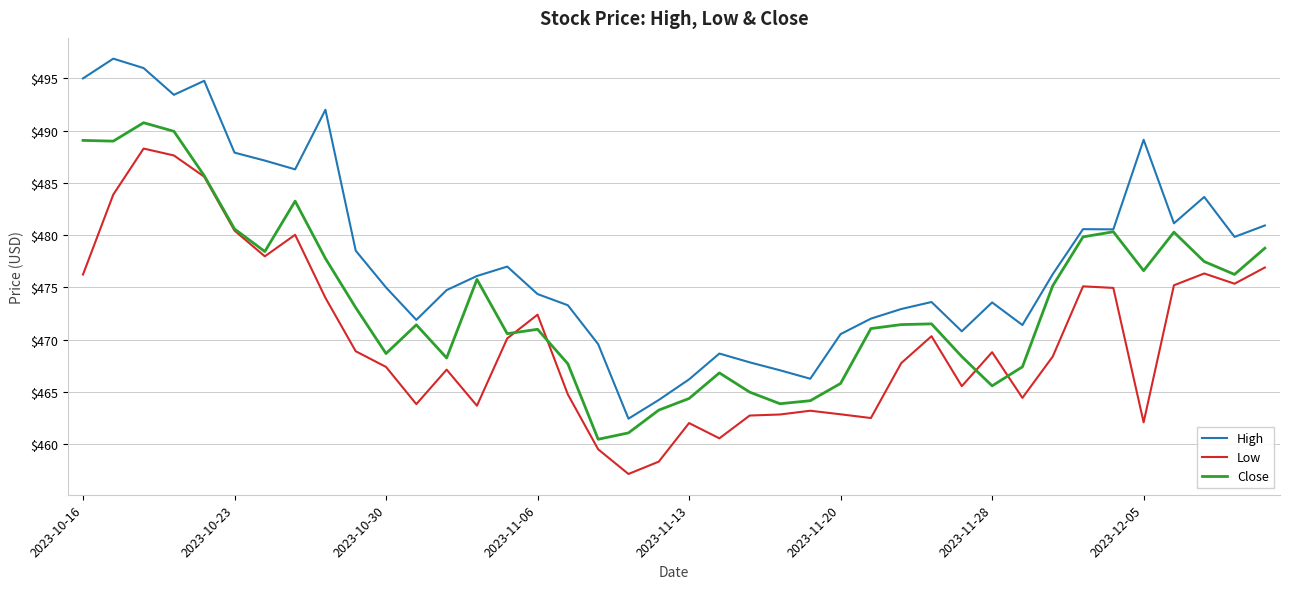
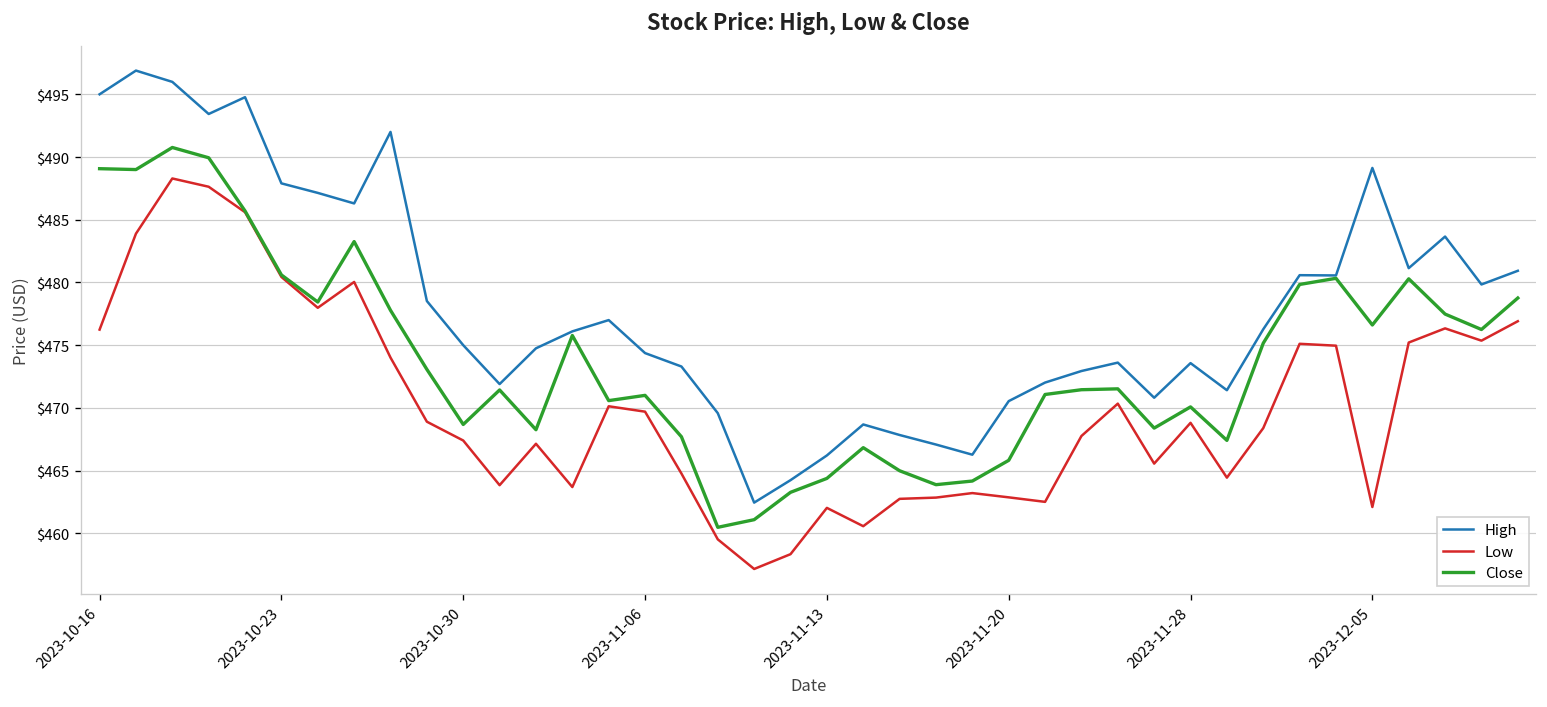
  {
    "High": {
      "2023-10-16": "$495.0",
      "2023-10-23": "$487.9",
      "2023-10-30": "$475.0",
      "2023-11-06": "$474.4",
      "2023-11-13": "$466.2",
      "2023-11-20": "$470.5",
      "2023-11-28": "$473.6",
      "2023-12-05": "$489.1"
    },
    "Low": {
      "2023-10-16": "$476.2",
      "2023-10-30": "$467.4",
-     "2023-11-06": "$472.4",
+     "2023-11-06": "$469.7",
      "2023-11-13": "$462.0",
      "2023-11-20": "$462.9",
      "2023-11-28": "$468.8",
      "2023-12-05": "$462.1"
    },
    "Close": {
      "2023-10-16": "$489.1",
      "2023-10-30": "$468.7",
      "2023-11-06": "$471.0",
      "2023-11-13": "$464.4",
      "2023-11-20": "$465.8",
-     "2023-11-28": "$465.6",
+     "2023-11-28": "$470.1",
      "2023-12-05": "$476.6"
    }
  }
